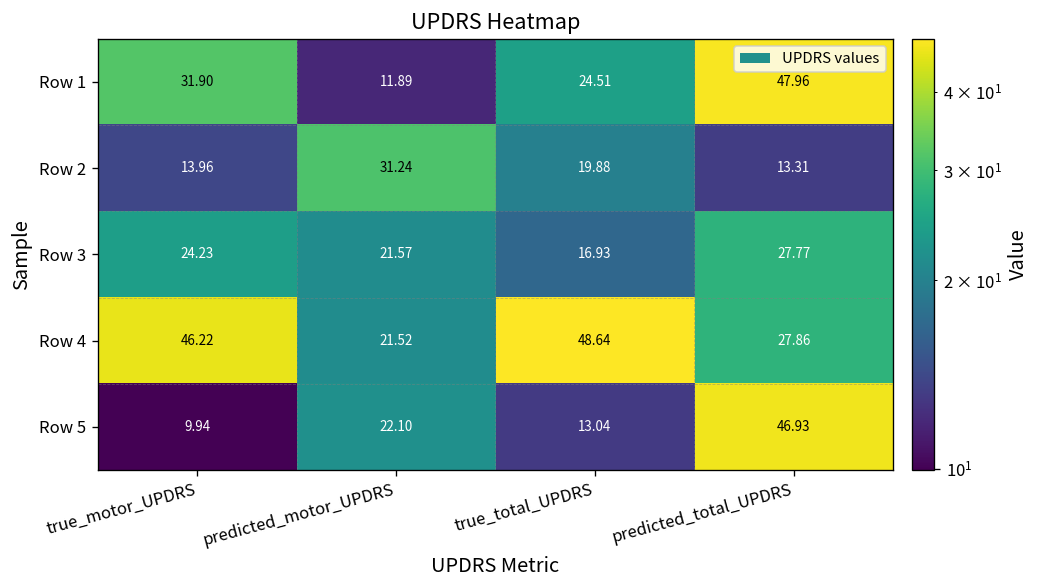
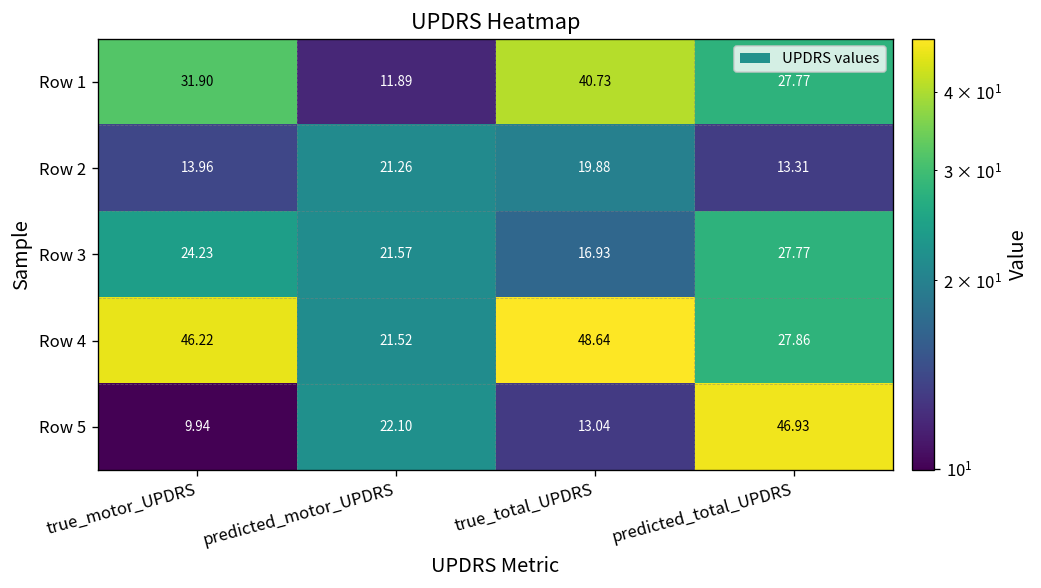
  {
    "Row 1": {
      "true_motor_UPDRS": 31.90,
      "predicted_motor_UPDRS": 11.89,
-     "true_total_UPDRS": 24.51,
-     "predicted_total_UPDRS": 47.96
+     "true_total_UPDRS": 40.73,
+     "predicted_total_UPDRS": 27.77
    },
    "Row 2": {
      "true_motor_UPDRS": 13.96,
-     "predicted_motor_UPDRS": 31.24,
+     "predicted_motor_UPDRS": 21.26,
      "true_total_UPDRS": 19.88,
      "predicted_total_UPDRS": 13.31
    },
    "Row 3": {
      "true_motor_UPDRS": 24.23,
      "predicted_motor_UPDRS": 21.57,
      "true_total_UPDRS": 16.93,
      "predicted_total_UPDRS": 27.77
    },
    "Row 4": {
      "true_motor_UPDRS": 46.22,
      "predicted_motor_UPDRS": 21.52,
      "true_total_UPDRS": 48.64,
      "predicted_total_UPDRS": 27.86
    },
    "Row 5": {
      "true_motor_UPDRS": 9.94,
      "predicted_motor_UPDRS": 22.10,
      "true_total_UPDRS": 13.04,
      "predicted_total_UPDRS": 46.93
    }
  }
